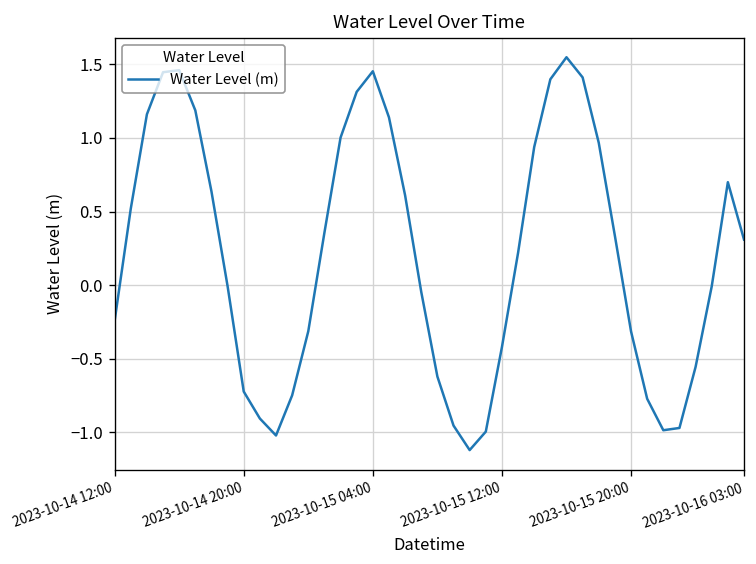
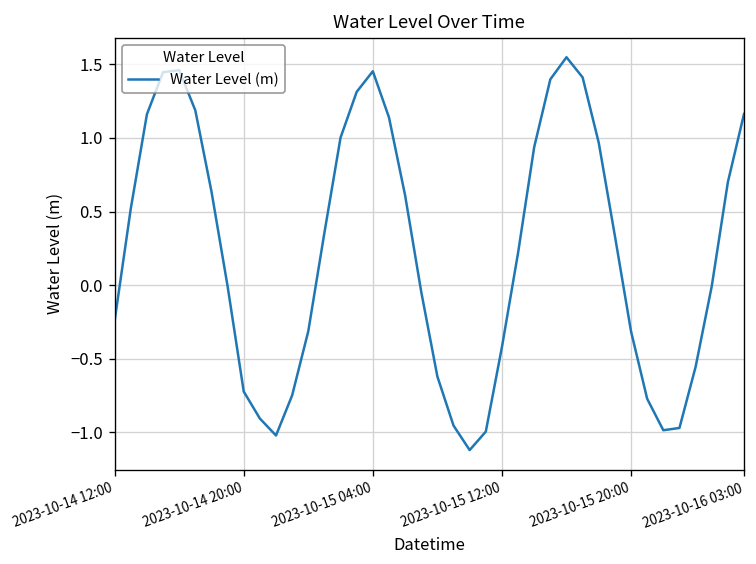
  {
    "2023-10-14 12:00": -0.24,
    "2023-10-14 20:00": -0.72,
    "2023-10-15 04:00": 1.45,
    "2023-10-15 12:00": -0.42,
    "2023-10-15 20:00": -0.31,
-   "2023-10-16 03:00": 0.31
+   "2023-10-16 03:00": 1.16
  }
